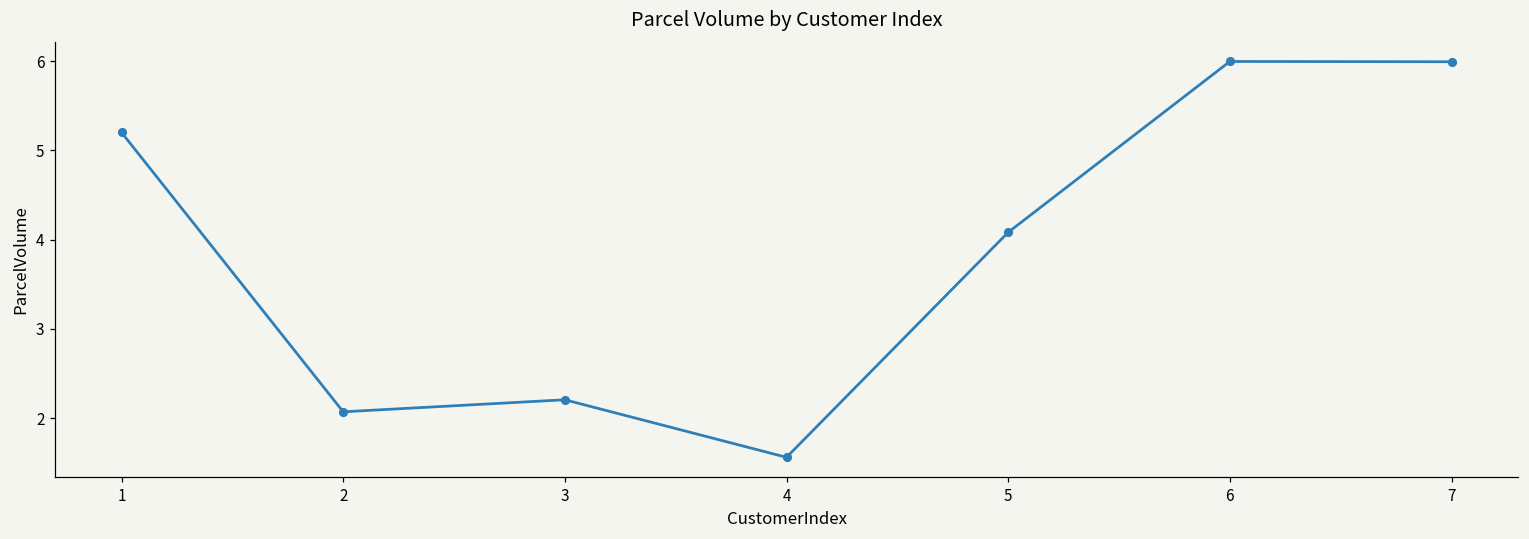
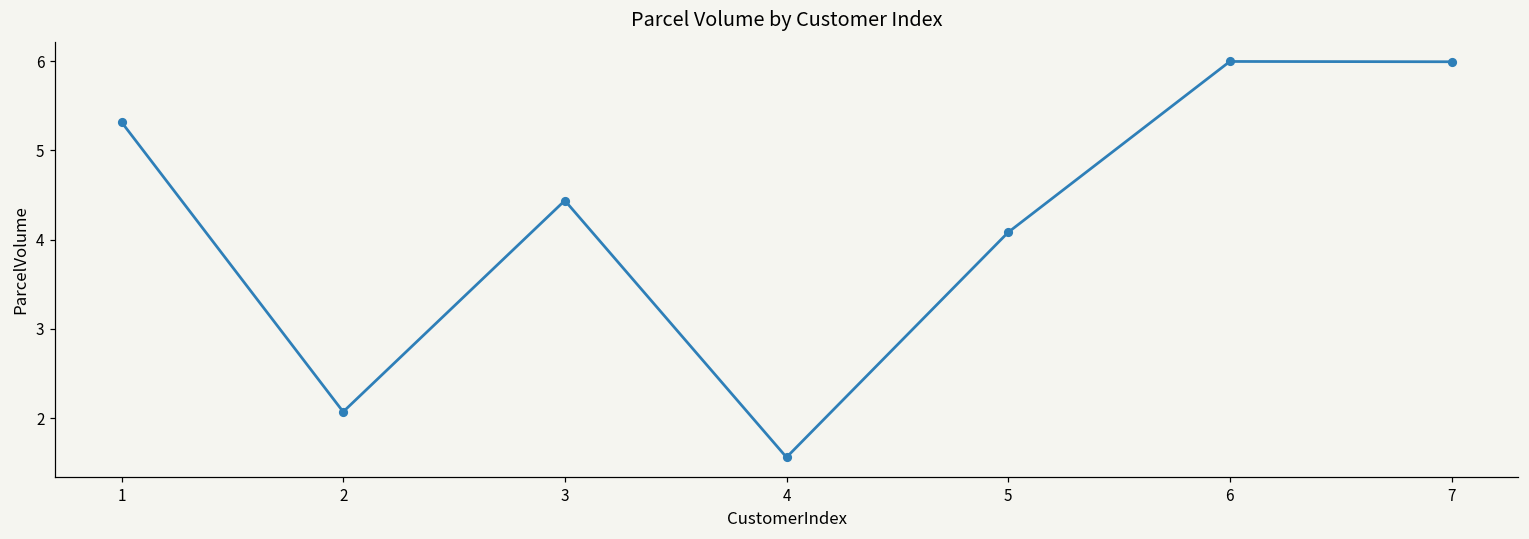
  {
-   "1": 5.2,
+   "1": 5.3,
    "2": 2.1,
-   "3": 2.2,
+   "3": 4.4,
    "4": 1.6,
    "5": 4.1,
    "6": 6.0,
    "7": 6.0
  }
